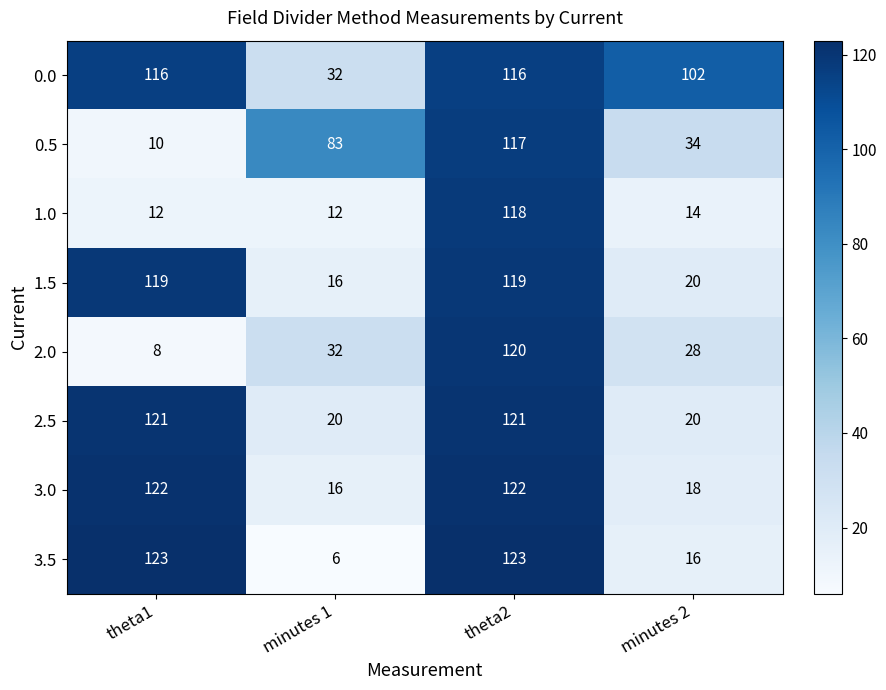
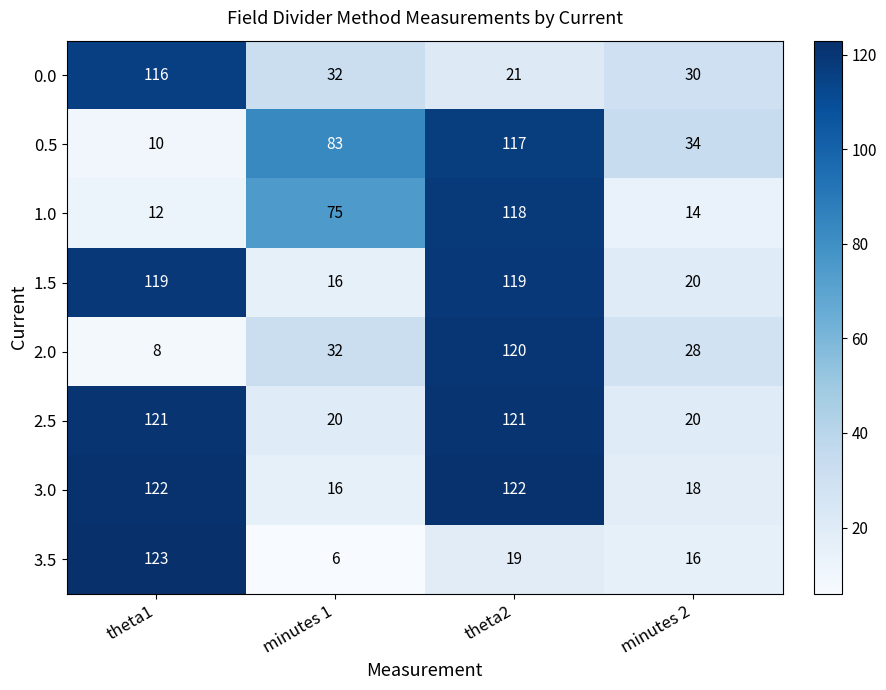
  {
    "0.0": {
      "theta1": 116,
      "minutes 1": 32,
-     "theta2": 116,
-     "minutes 2": 102
+     "theta2": 21,
+     "minutes 2": 30
    },
    "0.5": {
      "theta1": 10,
      "minutes 1": 83,
      "theta2": 117,
      "minutes 2": 34
    },
    "1.0": {
      "theta1": 12,
-     "minutes 1": 12,
+     "minutes 1": 75,
      "theta2": 118,
      "minutes 2": 14
    },
    "1.5": {
      "theta1": 119,
      "minutes 1": 16,
      "theta2": 119,
      "minutes 2": 20
    },
    "2.0": {
      "theta1": 8,
      "minutes 1": 32,
      "theta2": 120,
      "minutes 2": 28
    },
    "2.5": {
      "theta1": 121,
      "minutes 1": 20,
      "theta2": 121,
      "minutes 2": 20
    },
    "3.0": {
      "theta1": 122,
      "minutes 1": 16,
      "theta2": 122,
      "minutes 2": 18
    },
    "3.5": {
      "theta1": 123,
      "minutes 1": 6,
-     "theta2": 123,
+     "theta2": 19,
      "minutes 2": 16
    }
  }
